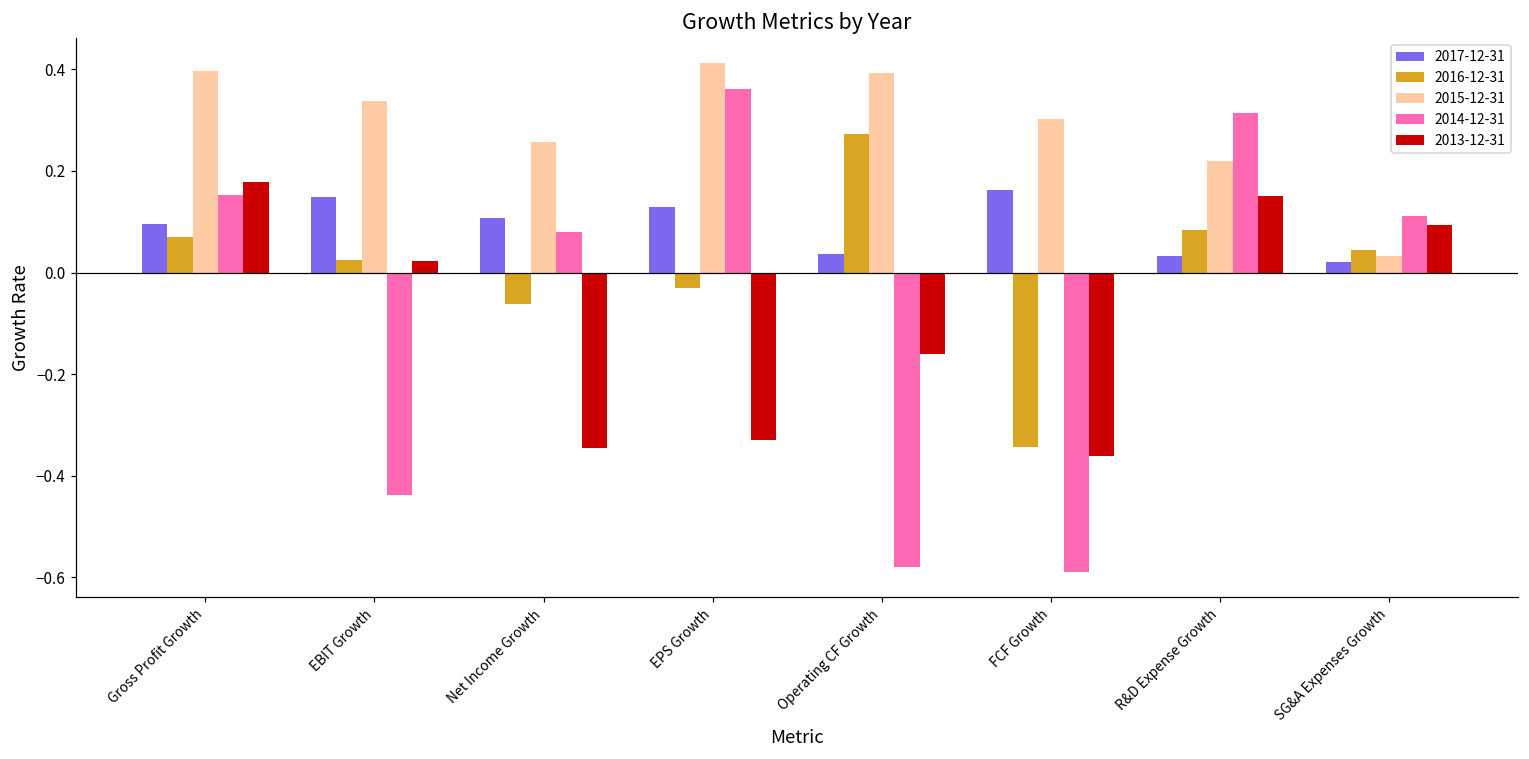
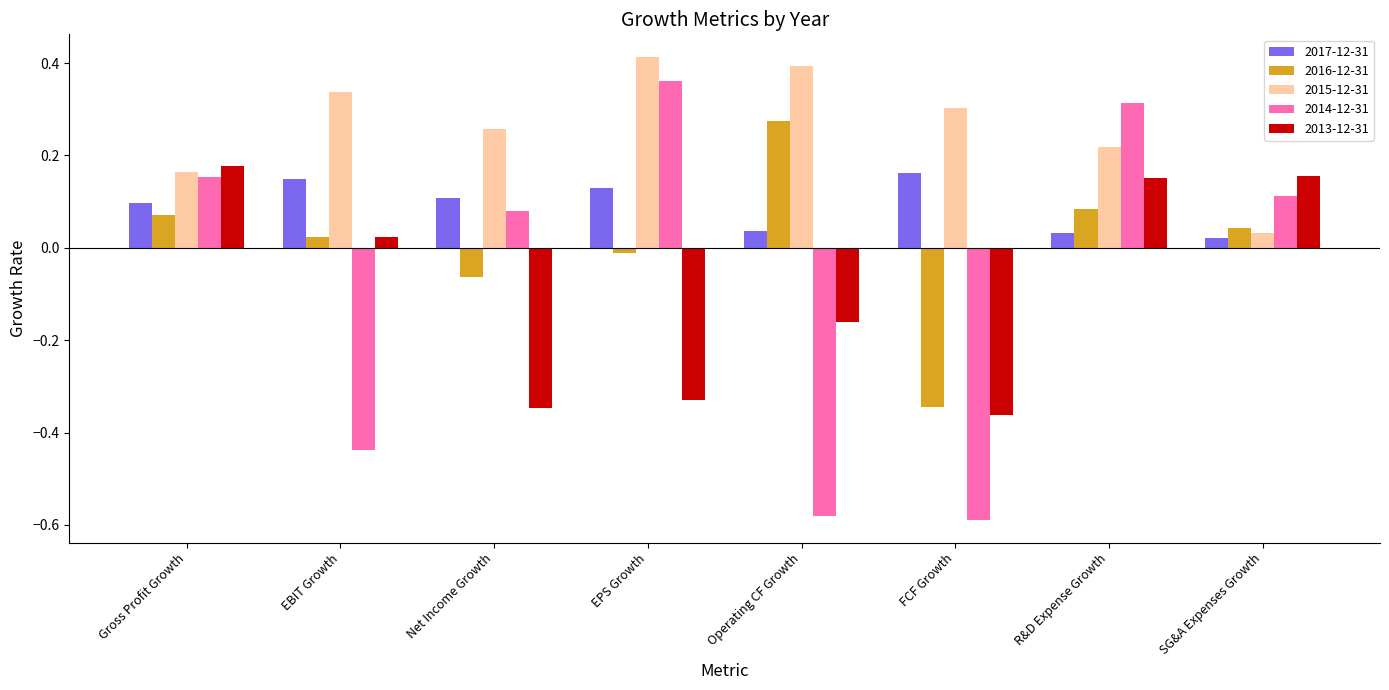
  {
    "2017-12-31": {
      "Gross Profit Growth": 0.10,
      "EBIT Growth": 0.15,
      "Net Income Growth": 0.11,
      "EPS Growth": 0.13,
      "Operating CF Growth": 0.04,
      "FCF Growth": 0.16,
      "R&D Expense Growth": 0.03,
      "SG&A Expenses Growth": 0.02
    },
    "2016-12-31": {
      "Gross Profit Growth": 0.07,
      "EBIT Growth": 0.02,
      "Net Income Growth": -0.06,
-     "EPS Growth": -0.03,
+     "EPS Growth": -0.01,
      "Operating CF Growth": 0.27,
      "FCF Growth": -0.34,
      "R&D Expense Growth": 0.08,
      "SG&A Expenses Growth": 0.04
    },
    "2015-12-31": {
-     "Gross Profit Growth": 0.40,
+     "Gross Profit Growth": 0.16,
      "EBIT Growth": 0.34,
      "Net Income Growth": 0.26,
      "EPS Growth": 0.41,
      "Operating CF Growth": 0.39,
      "FCF Growth": 0.30,
      "R&D Expense Growth": 0.22,
      "SG&A Expenses Growth": 0.03
    },
    "2014-12-31": {
      "Gross Profit Growth": 0.15,
      "EBIT Growth": -0.44,
      "Net Income Growth": 0.08,
      "EPS Growth": 0.36,
      "Operating CF Growth": -0.58,
      "FCF Growth": -0.59,
      "R&D Expense Growth": 0.31,
      "SG&A Expenses Growth": 0.11
    },
    "2013-12-31": {
      "Gross Profit Growth": 0.18,
      "EBIT Growth": 0.02,
      "Net Income Growth": -0.35,
      "EPS Growth": -0.33,
      "Operating CF Growth": -0.16,
      "FCF Growth": -0.36,
      "R&D Expense Growth": 0.15,
-     "SG&A Expenses Growth": 0.09
+     "SG&A Expenses Growth": 0.16
    }
  }
